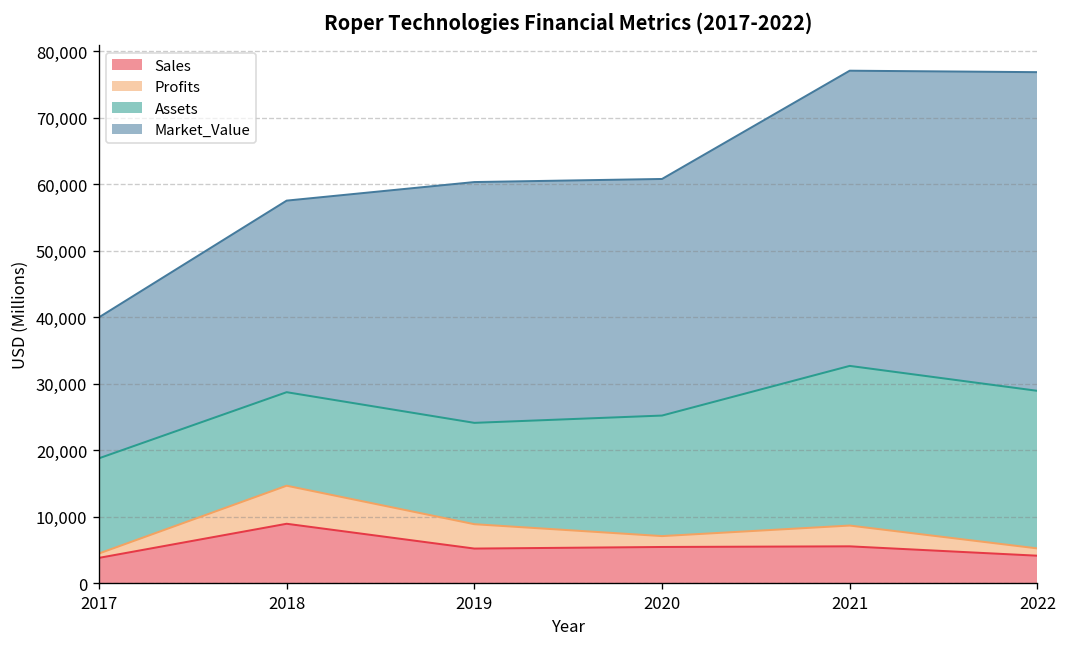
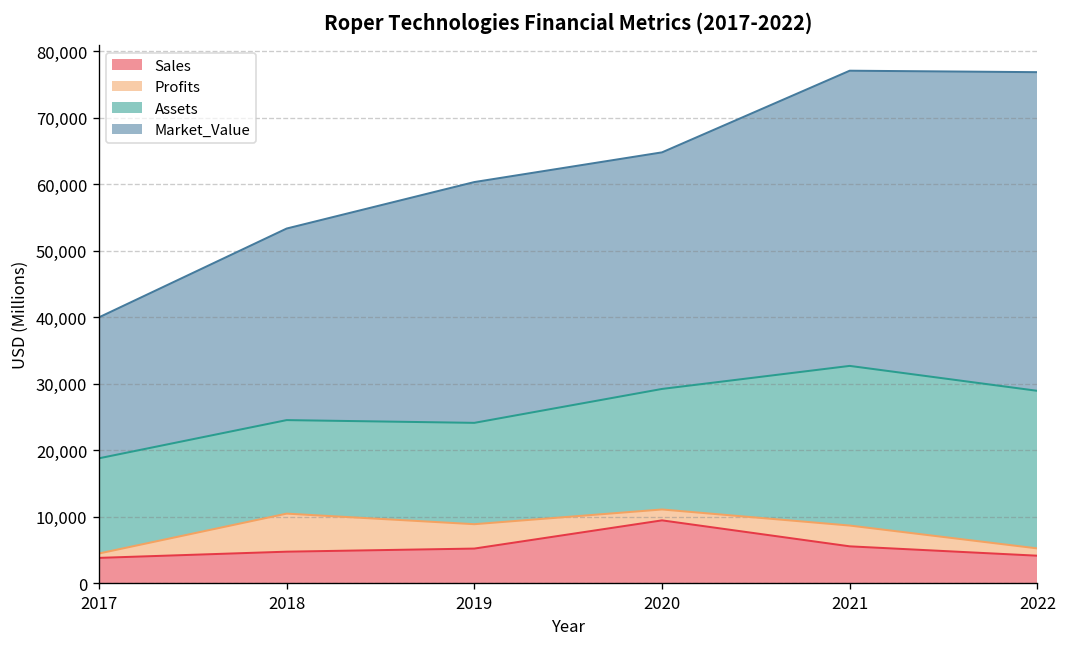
  {
    "Sales": {
      "2017": "4,000",
-     "2018": "9,000",
+     "2018": "5,000",
      "2019": "5,000",
-     "2020": "5,000",
+     "2020": "9,000",
      "2021": "6,000",
      "2022": "4,000"
    },
    "Profits": {
      "2017": "1,000",
      "2018": "6,000",
      "2019": "4,000",
      "2020": "2,000",
      "2021": "3,000",
      "2022": "1,000"
    }
  }
